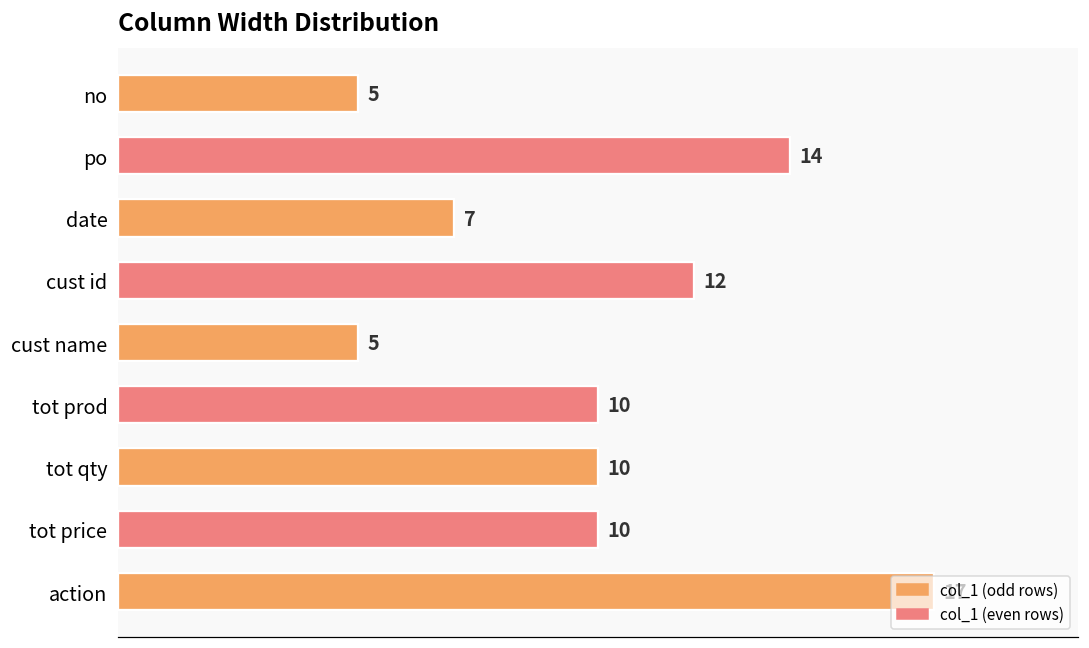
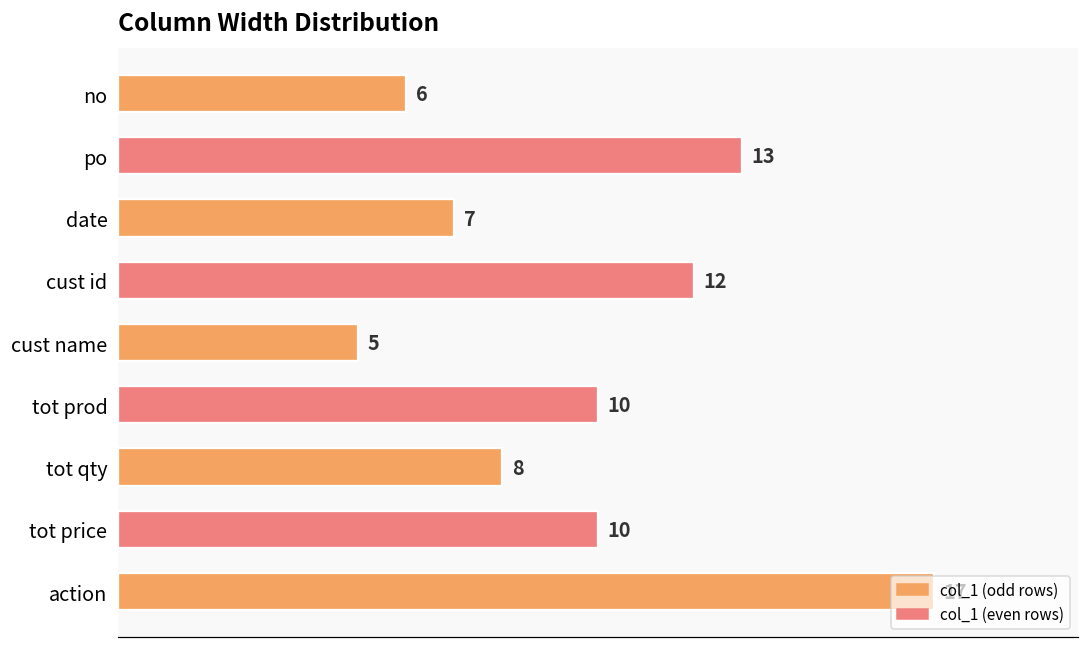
  {
-   "no": 5,
-   "po": 14,
+   "no": 6,
+   "po": 13,
    "date": 7,
    "cust id": 12,
    "cust name": 5,
    "tot prod": 10,
-   "tot qty": 10,
+   "tot qty": 8,
    "tot price": 10
  }
